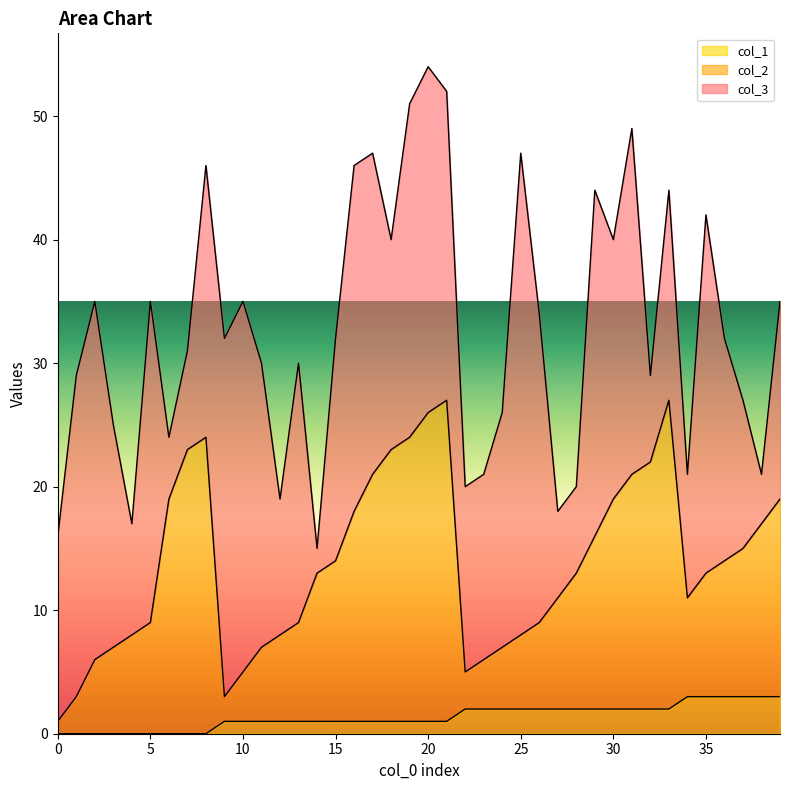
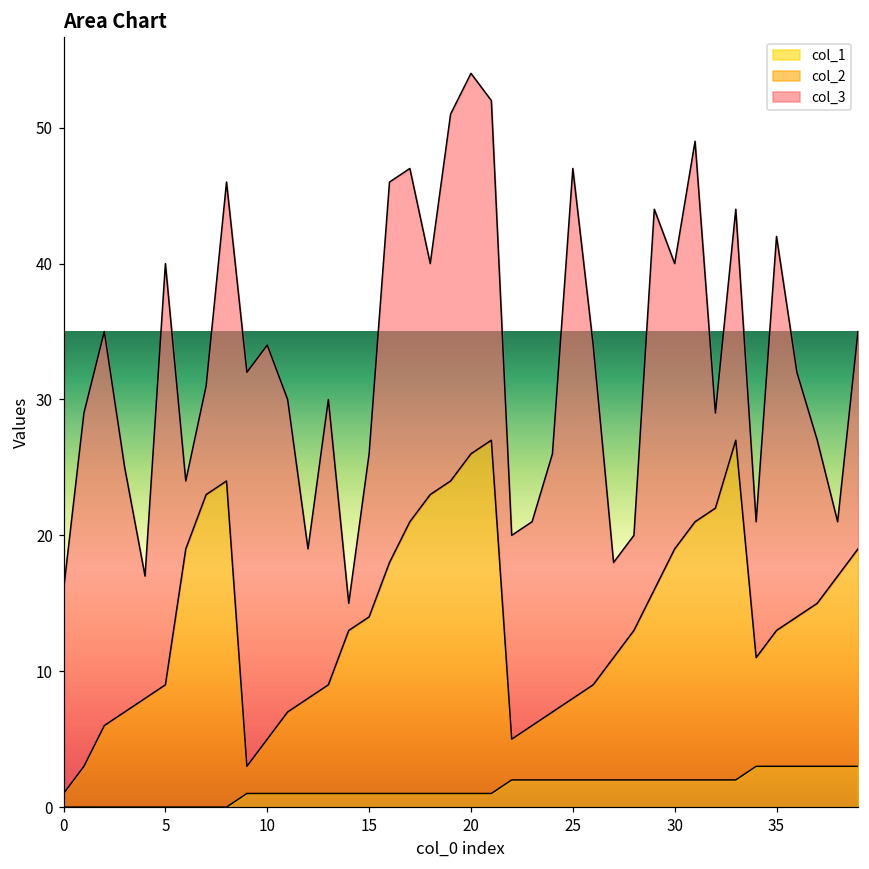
  {
    "col_3": {
      "0": 15,
-     "5": 26,
-     "10": 30,
-     "15": 18,
+     "5": 31,
+     "10": 29,
+     "15": 12,
      "20": 28,
      "25": 39,
      "30": 21,
      "35": 29
    }
  }
